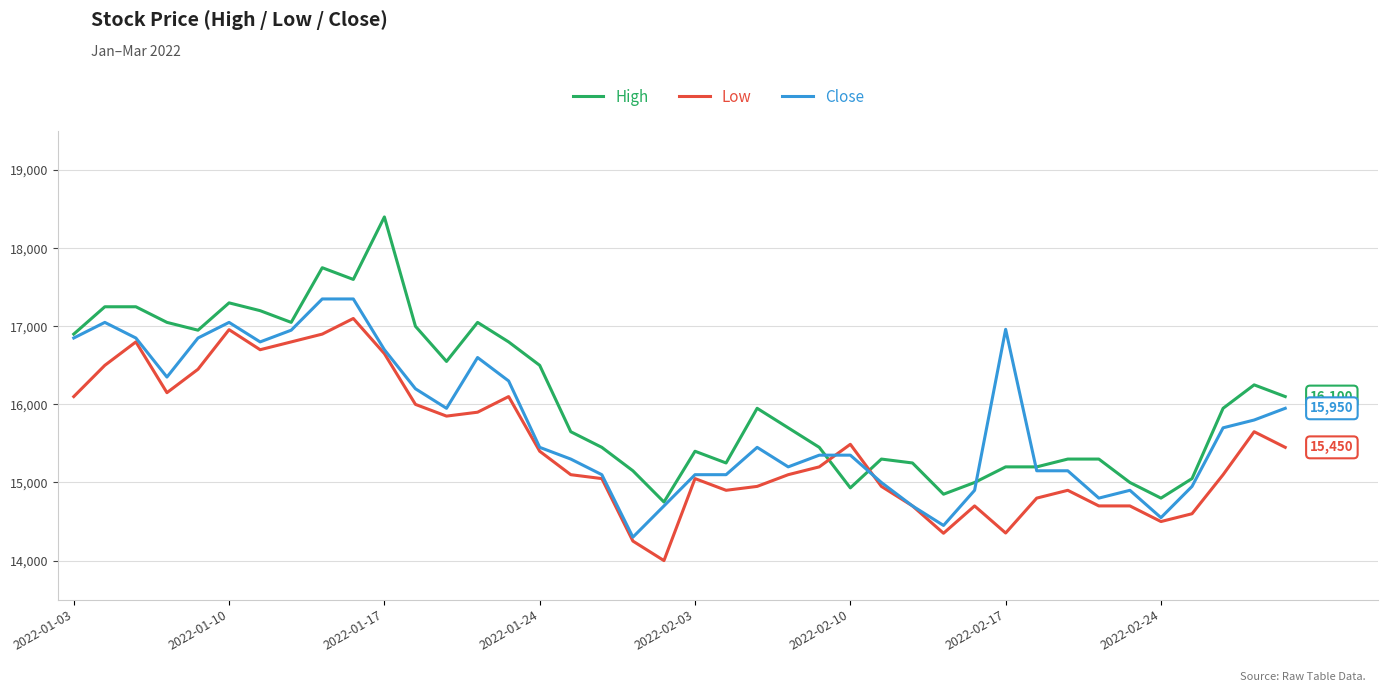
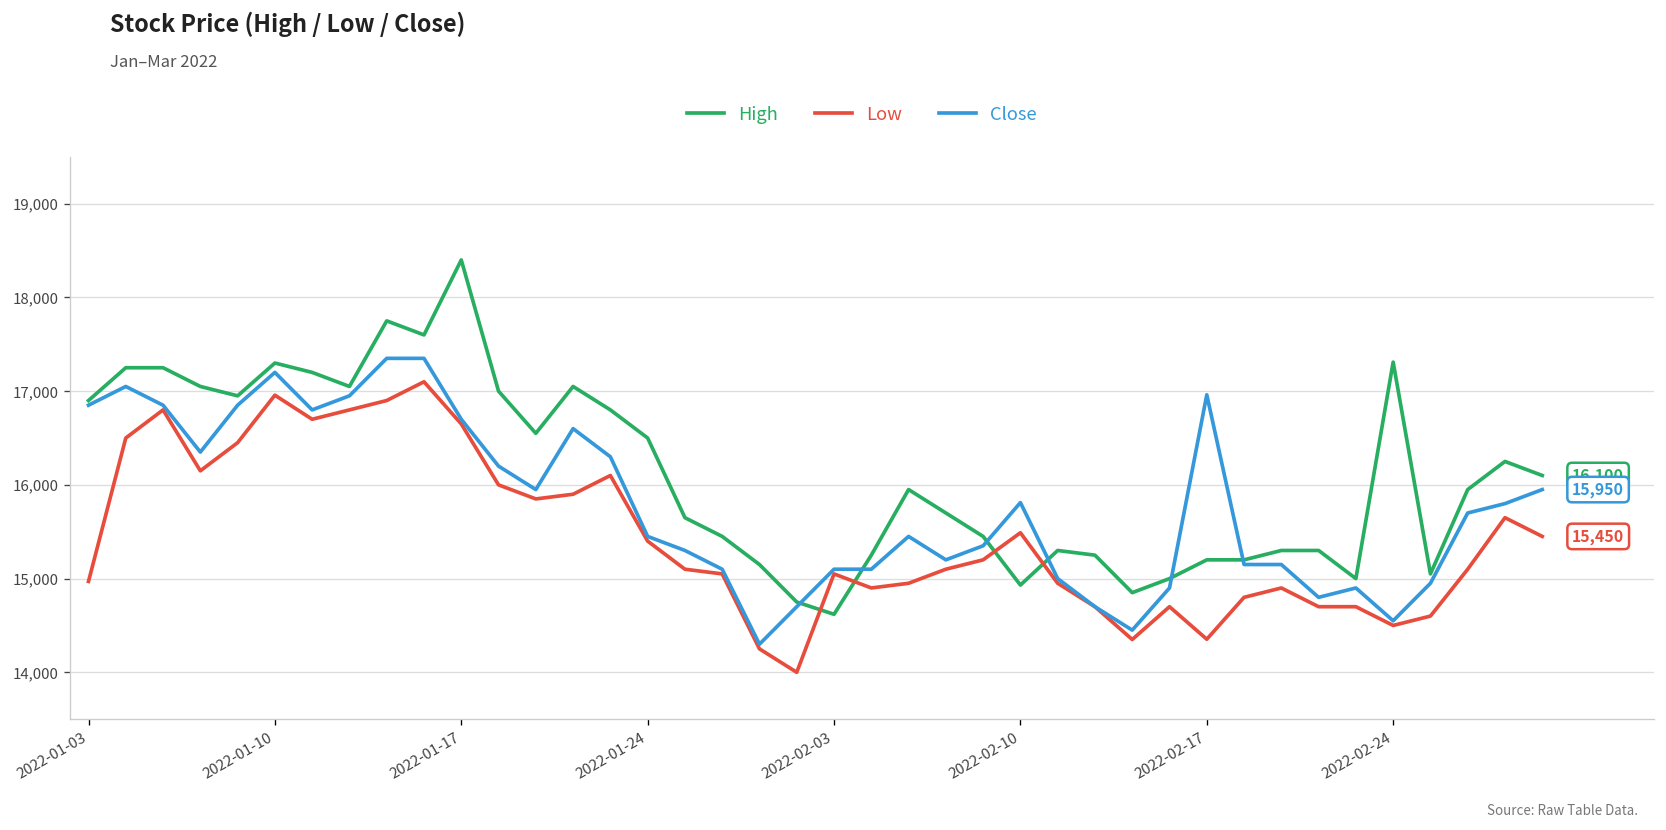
  {
    "High": {
      "2022-01-03": "16,900",
      "2022-01-10": "17,300",
      "2022-01-17": "18,400",
      "2022-01-24": "16,500",
-     "2022-02-03": "15,400",
+     "2022-02-03": "14,600",
      "2022-02-10": "14,900",
      "2022-02-17": "15,200",
-     "2022-02-24": "14,800"
+     "2022-02-24": "17,300"
    },
    "Low": {
-     "2022-01-03": "16,100",
+     "2022-01-03": "15,000",
      "2022-01-10": "17,000",
      "2022-01-17": "16,700",
      "2022-01-24": "15,400",
      "2022-02-03": "15,100",
      "2022-02-10": "15,500",
      "2022-02-17": "14,400",
      "2022-02-24": "14,500"
    },
    "Close": {
      "2022-01-03": "16,900",
-     "2022-01-10": "17,100",
+     "2022-01-10": "17,200",
      "2022-01-17": "16,700",
      "2022-01-24": "15,500",
      "2022-02-03": "15,100",
-     "2022-02-10": "15,400",
+     "2022-02-10": "15,800",
      "2022-02-17": "17,000",
      "2022-02-24": "14,600"
    }
  }
